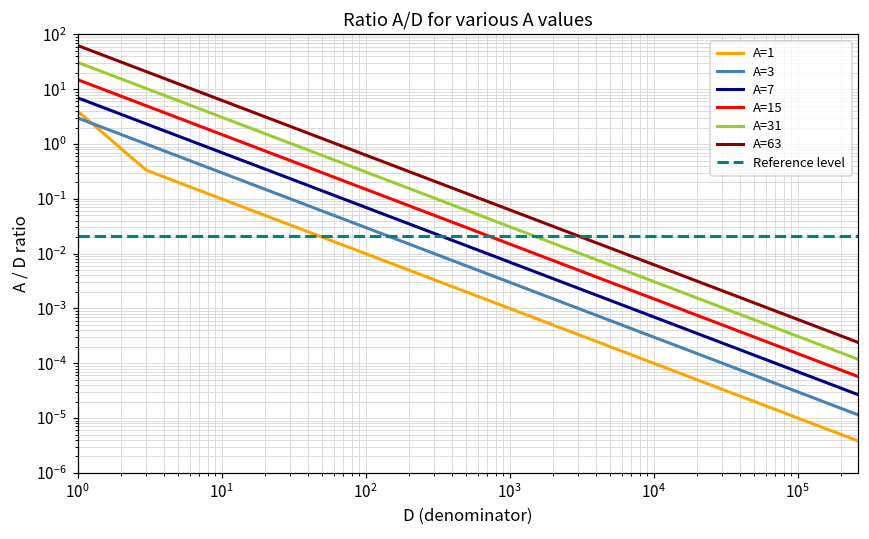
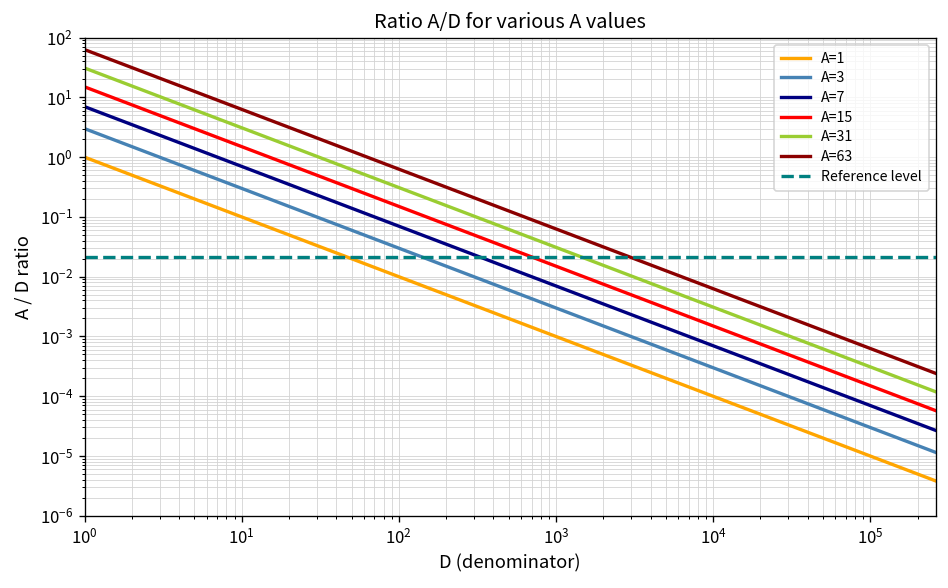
  {
    "A=1": {
-     "10^0": 4
+     "10^0": 1
    },
    "A=3": {
      "10^0": 3
    },
    "A=7": {
      "10^0": 7
    },
    "A=15": {
      "10^0": 15
    },
    "A=31": {
      "10^0": 30
    },
    "A=63": {
      "10^0": 60
    }
  }
